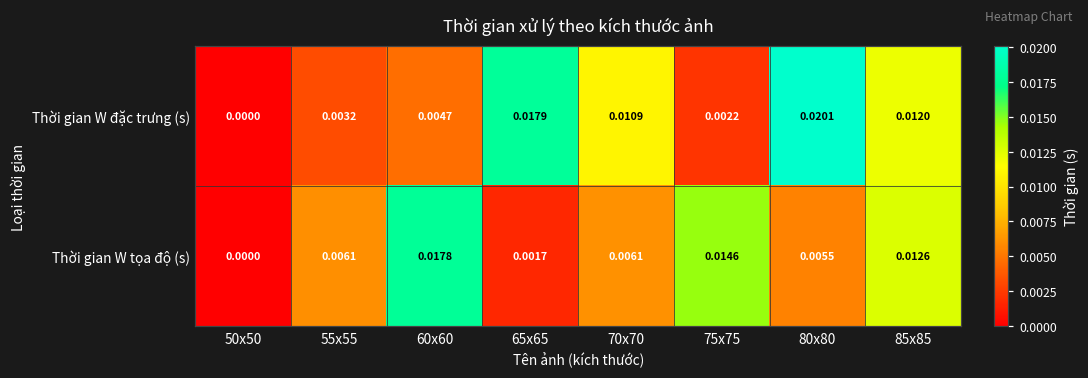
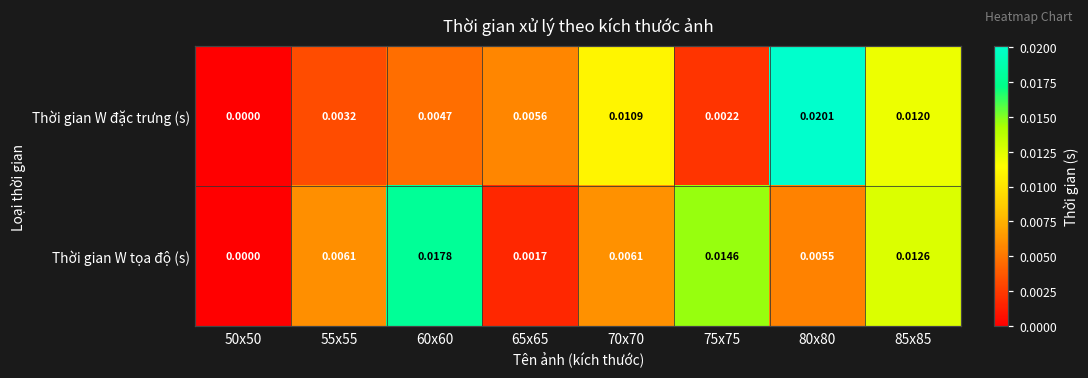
  {
    "Thời gian W đặc trưng (s)": {
      "50x50": 0.0000,
      "55x55": 0.0032,
      "60x60": 0.0047,
-     "65x65": 0.0179,
+     "65x65": 0.0056,
      "70x70": 0.0109,
      "75x75": 0.0022,
      "80x80": 0.0201,
      "85x85": 0.0120
    },
    "Thời gian W tọa độ (s)": {
      "50x50": 0.0000,
      "55x55": 0.0061,
      "60x60": 0.0178,
      "65x65": 0.0017,
      "70x70": 0.0061,
      "75x75": 0.0146,
      "80x80": 0.0055,
      "85x85": 0.0126
    }
  }
